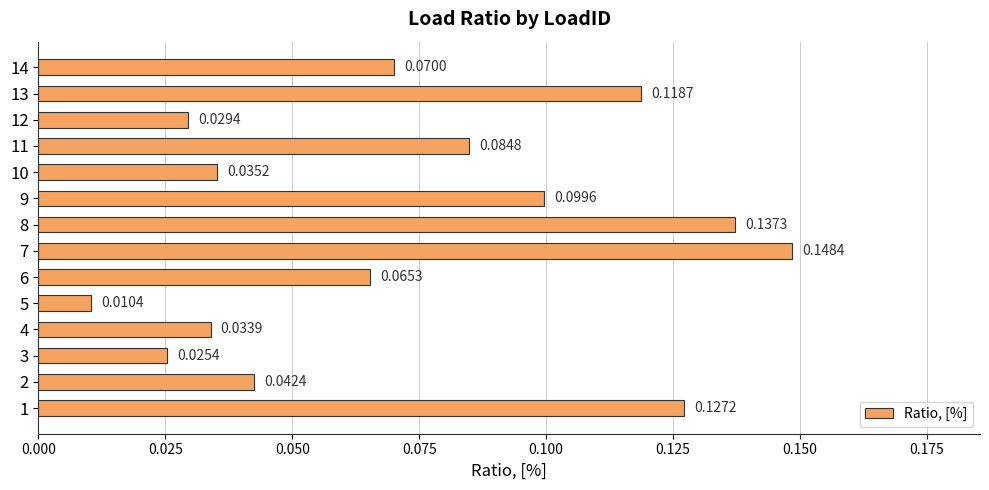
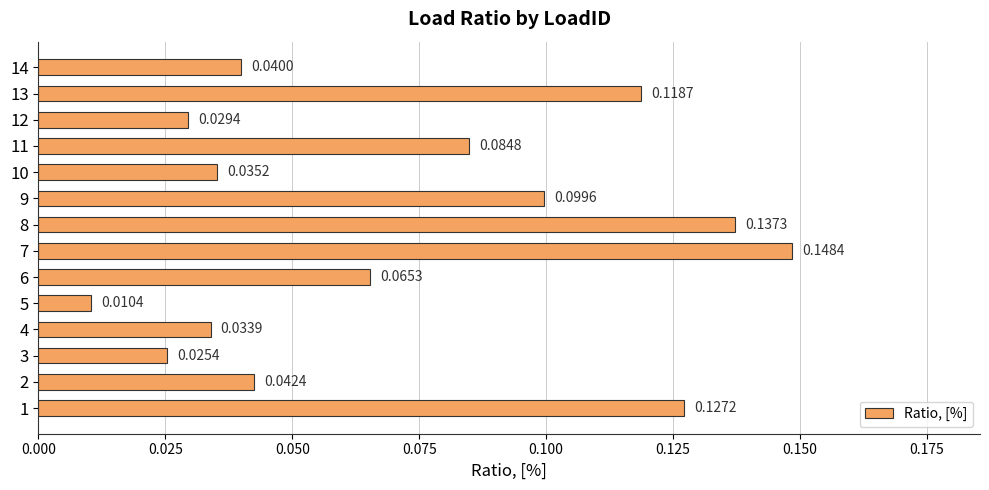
  {
-   "14": 0.0700,
+   "14": 0.0400,
    "13": 0.1187,
    "12": 0.0294,
    "11": 0.0848,
    "10": 0.0352,
    "9": 0.0996,
    "8": 0.1373,
    "7": 0.1484,
    "6": 0.0653,
    "5": 0.0104,
    "4": 0.0339,
    "3": 0.0254,
    "2": 0.0424,
    "1": 0.1272
  }
